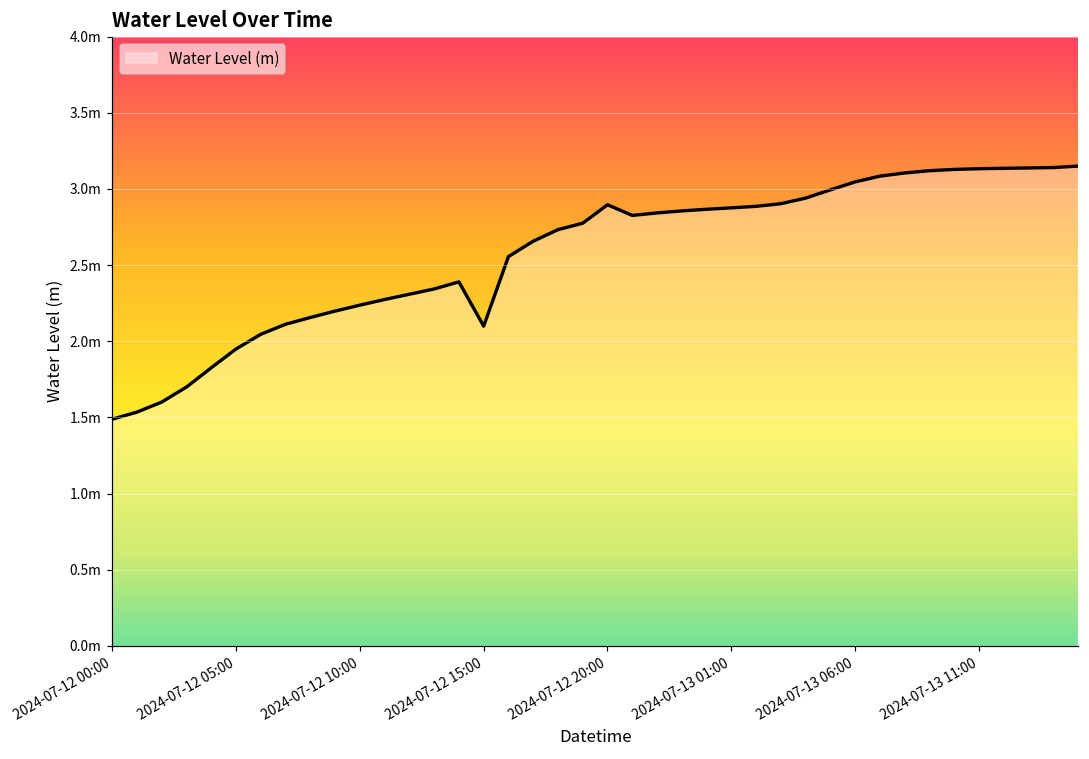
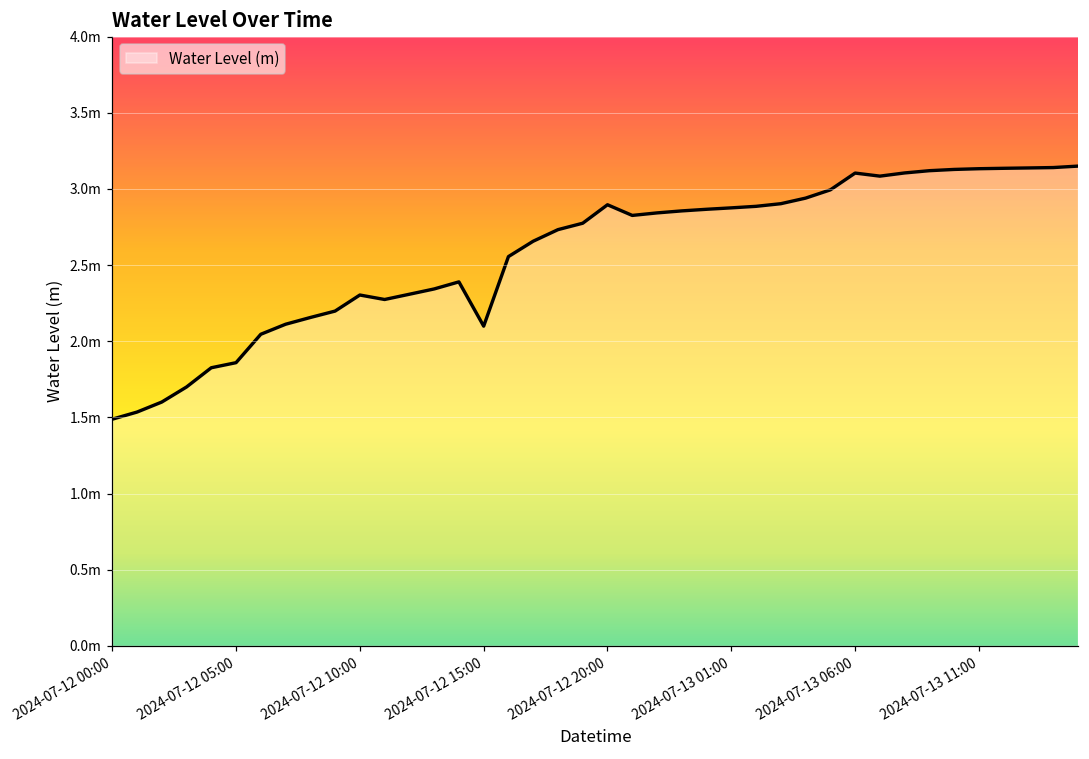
  {
    "2024-07-12 00:00": "1.49m",
-   "2024-07-12 05:00": "1.95m",
-   "2024-07-12 10:00": "2.24m",
+   "2024-07-12 05:00": "1.86m",
+   "2024-07-12 10:00": "2.30m",
    "2024-07-12 15:00": "2.10m",
    "2024-07-12 20:00": "2.90m",
    "2024-07-13 01:00": "2.88m",
-   "2024-07-13 06:00": "3.05m",
+   "2024-07-13 06:00": "3.10m",
    "2024-07-13 11:00": "3.13m"
  }
